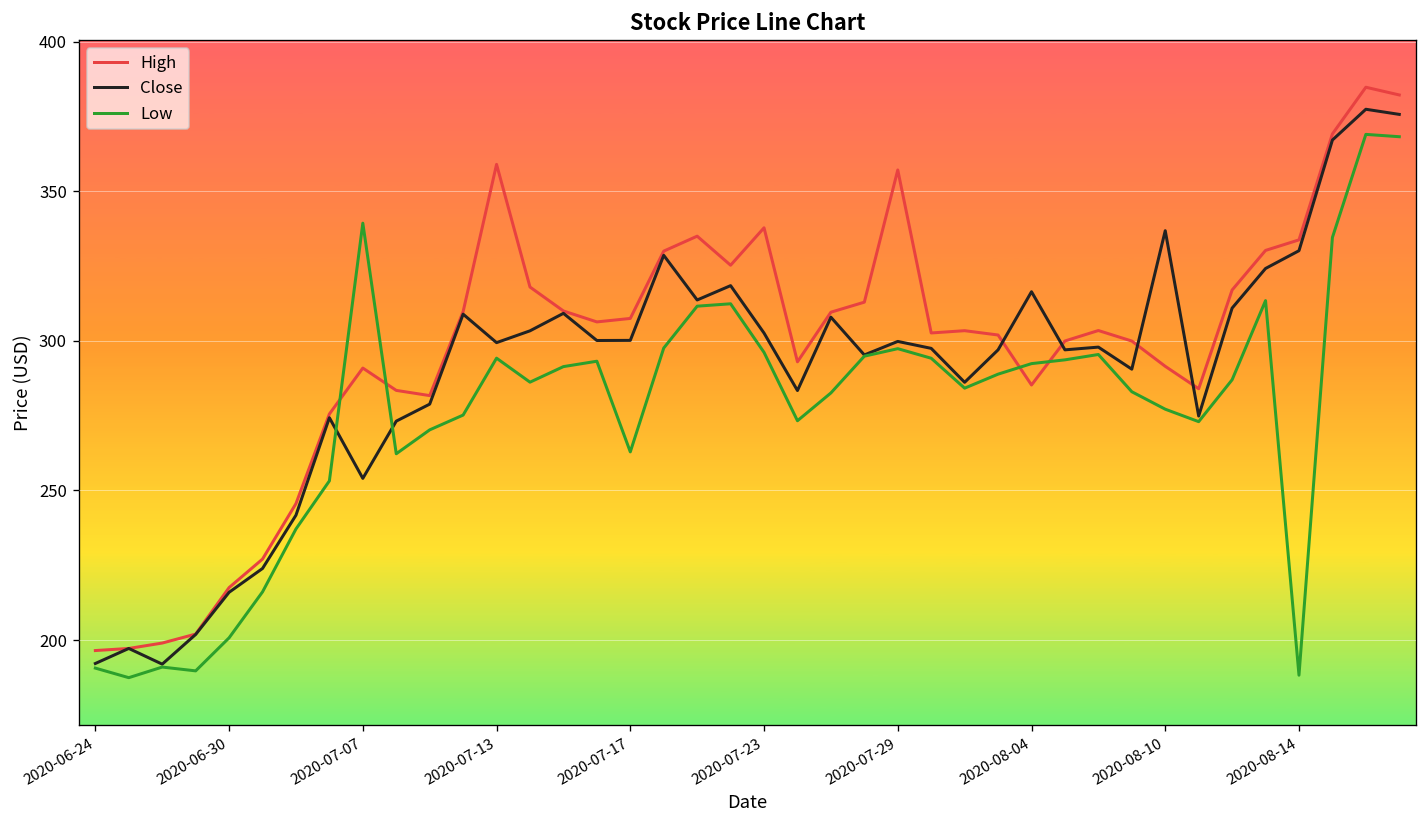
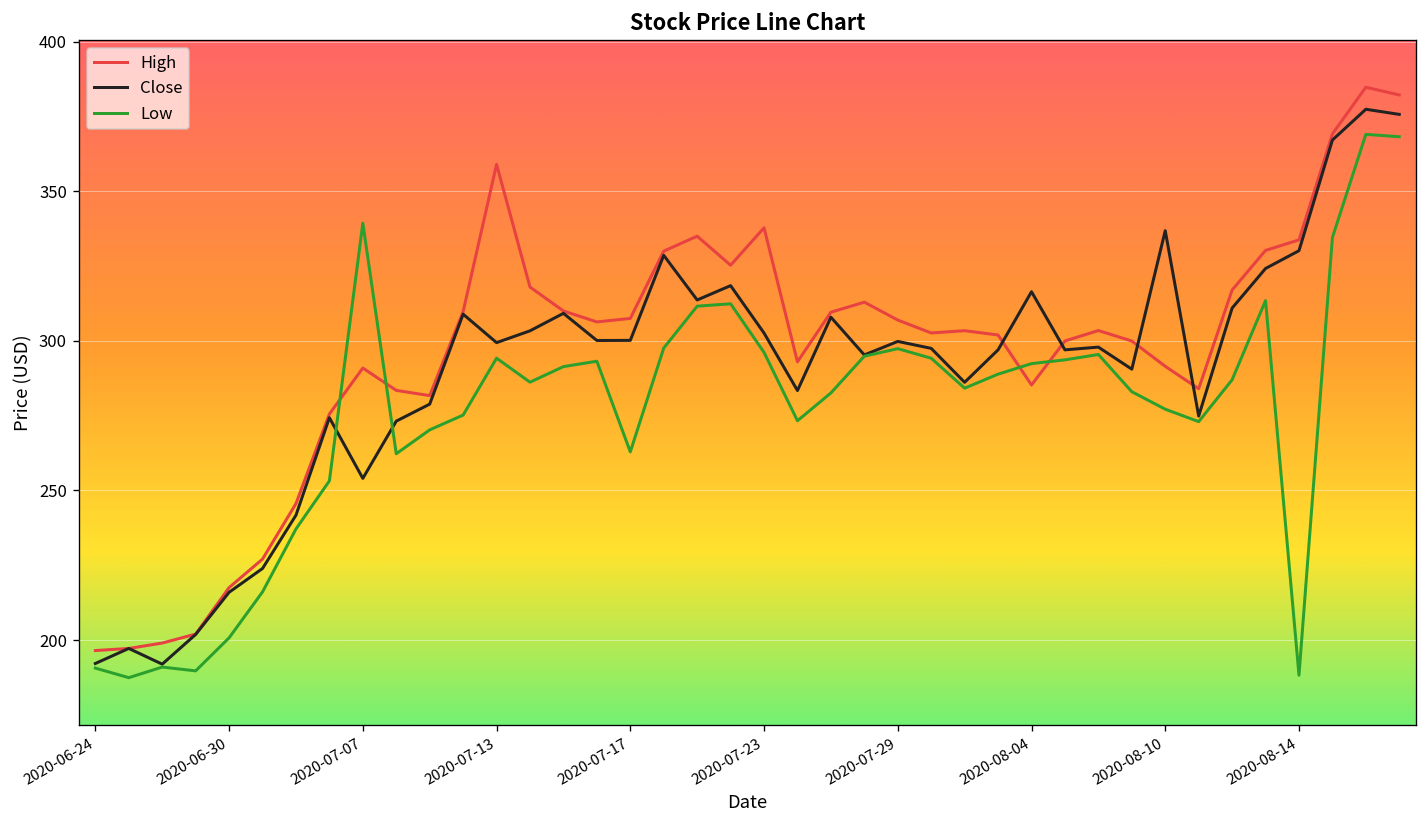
  {
    "High": {
      "2020-06-24": 196,
      "2020-06-30": 218,
      "2020-07-07": 291,
      "2020-07-13": 359,
      "2020-07-17": 308,
      "2020-07-23": 338,
-     "2020-07-29": 357,
+     "2020-07-29": 307,
      "2020-08-04": 285,
      "2020-08-10": 292,
      "2020-08-14": 334
    },
    "Close": {
      "2020-06-24": 192,
      "2020-06-30": 216,
      "2020-07-07": 254,
      "2020-07-13": 299,
      "2020-07-17": 300,
      "2020-07-23": 303,
      "2020-07-29": 300,
      "2020-08-04": 316,
      "2020-08-10": 337,
      "2020-08-14": 330
    },
    "Low": {
      "2020-06-24": 191,
      "2020-06-30": 201,
      "2020-07-07": 339,
      "2020-07-13": 294,
      "2020-07-17": 263,
      "2020-07-23": 296,
      "2020-07-29": 297,
      "2020-08-04": 292,
      "2020-08-10": 277,
      "2020-08-14": 188
    }
  }
